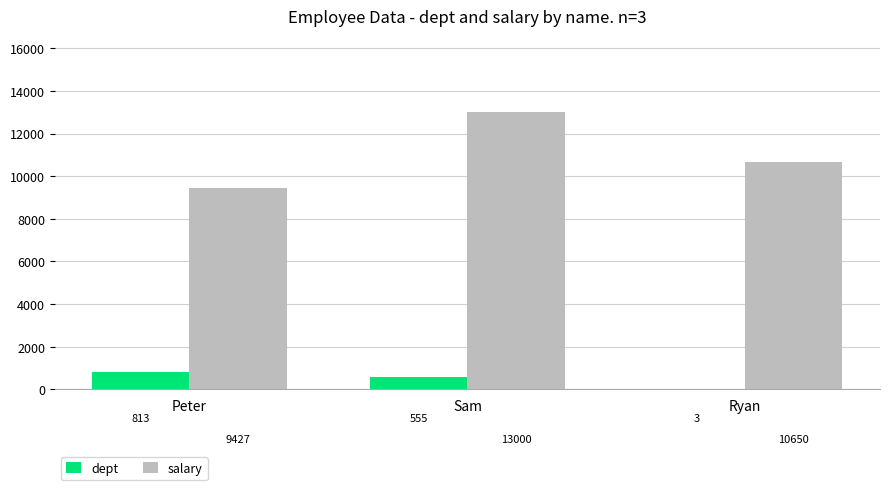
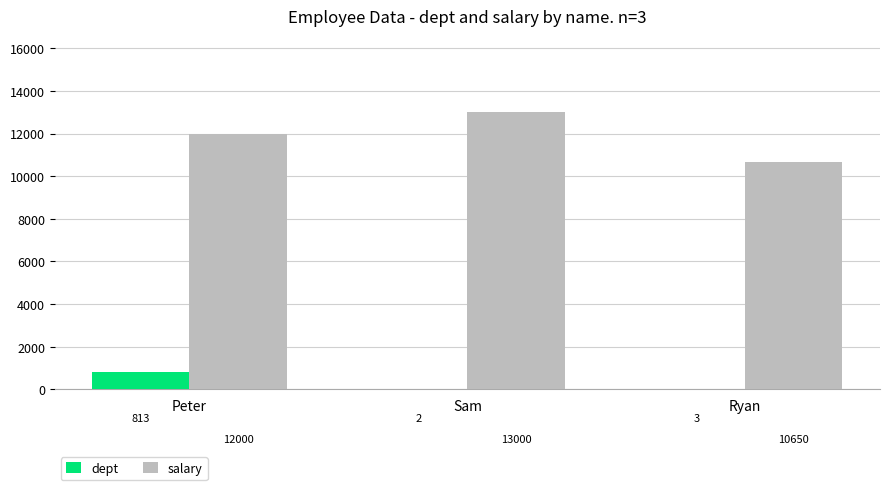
  {
    "dept": {
-     "Sam": 555,
+     "Sam": 2,
      "Ryan": 3
    },
    "salary": {
-     "Peter": 9427
+     "Peter": 12000
    }
  }
